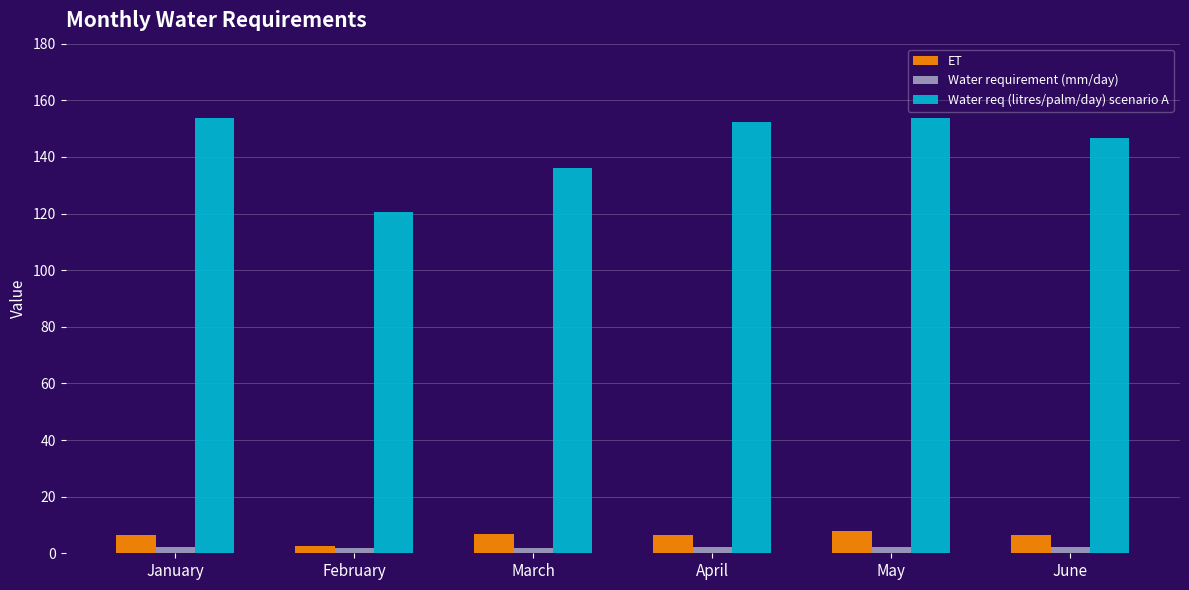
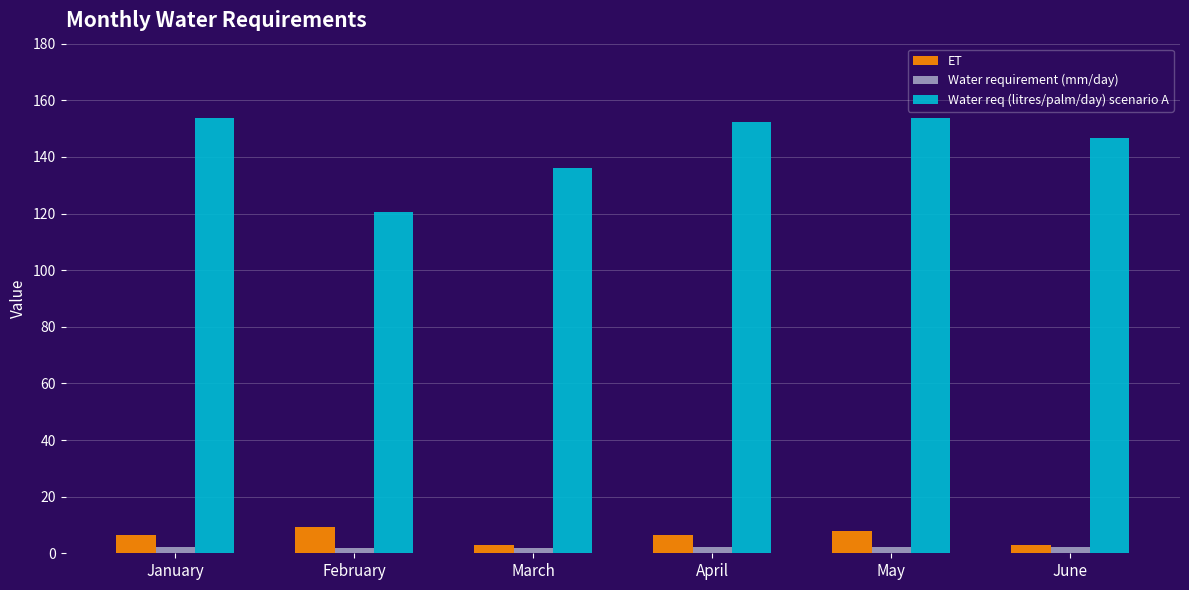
  {
    "ET": {
      "January": 6,
-     "February": 2,
-     "March": 7,
+     "February": 9,
+     "March": 3,
      "April": 6,
      "May": 8,
-     "June": 7
+     "June": 3
    },
    "Water requirement (mm/day)": {
      "January": 2,
      "February": 2,
      "March": 2,
      "April": 2,
      "May": 2,
      "June": 2
    },
    "Water req (litres/palm/day) scenario A": {
      "January": 154,
      "February": 120,
      "March": 136,
      "April": 152,
      "May": 154,
      "June": 147
    }
  }
